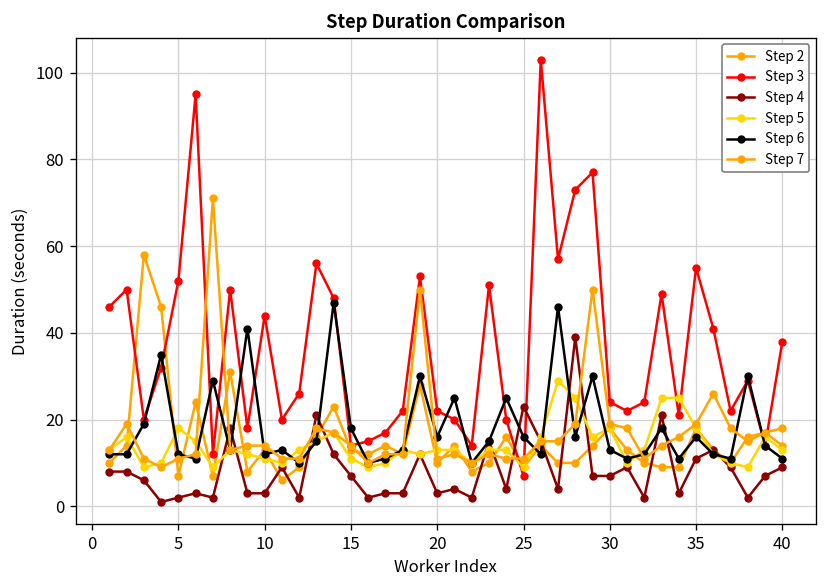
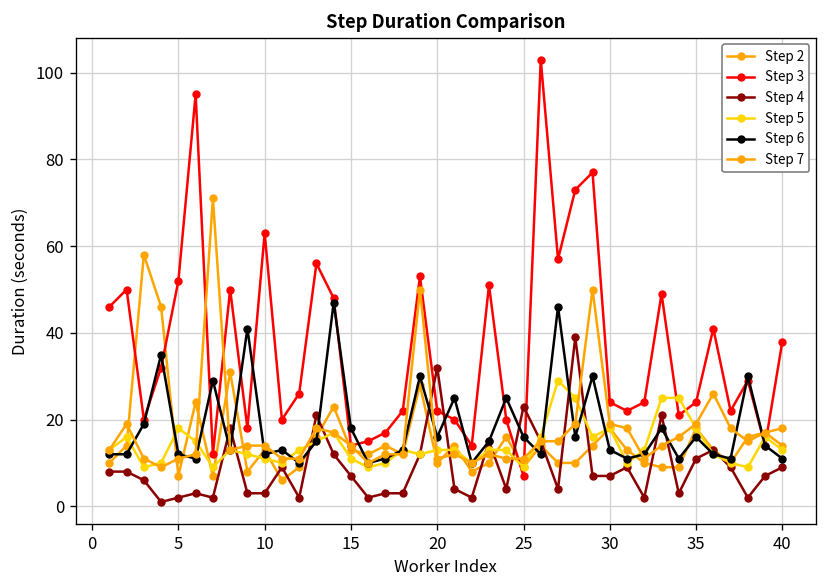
  {
    "Step 3": {
      "5": 52,
-     "10": 44,
+     "10": 63,
      "20": 22,
      "25": 7,
      "30": 24,
-     "35": 55,
+     "35": 24,
      "40": 38
    },
    "Step 4": {
      "5": 2,
      "10": 3,
      "15": 7,
-     "20": 3,
+     "20": 32,
      "25": 23,
      "30": 7,
      "35": 11,
      "40": 9
    },
    "Step 6": {
      "5": 12,
      "10": 12,
      "15": 18,
      "20": 16,
      "25": 16,
      "30": 13,
      "35": 16,
      "40": 11
    }
  }
